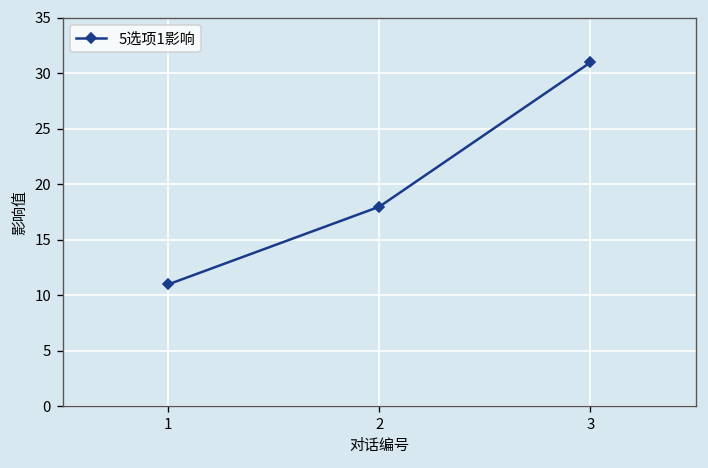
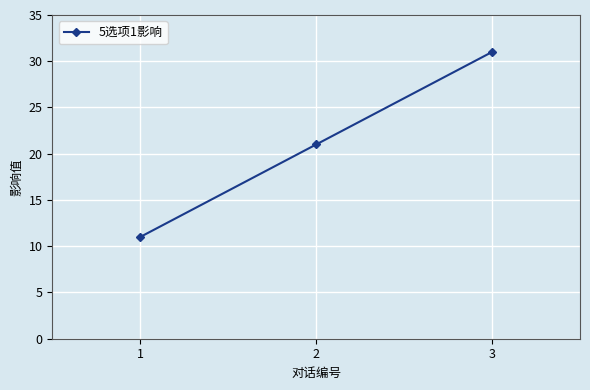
  {
    "1": 11,
-   "2": 18,
+   "2": 21,
    "3": 31
  }
